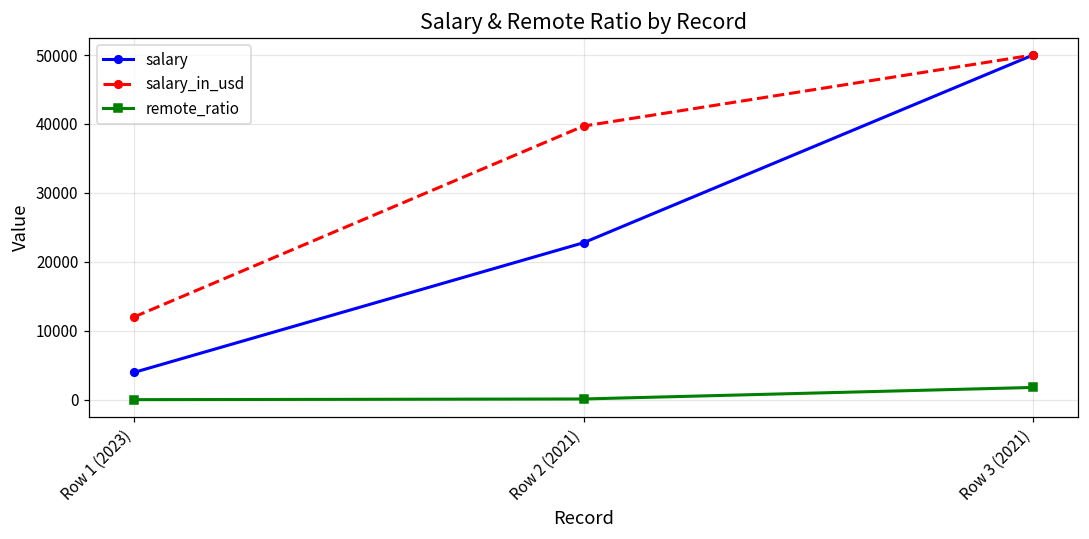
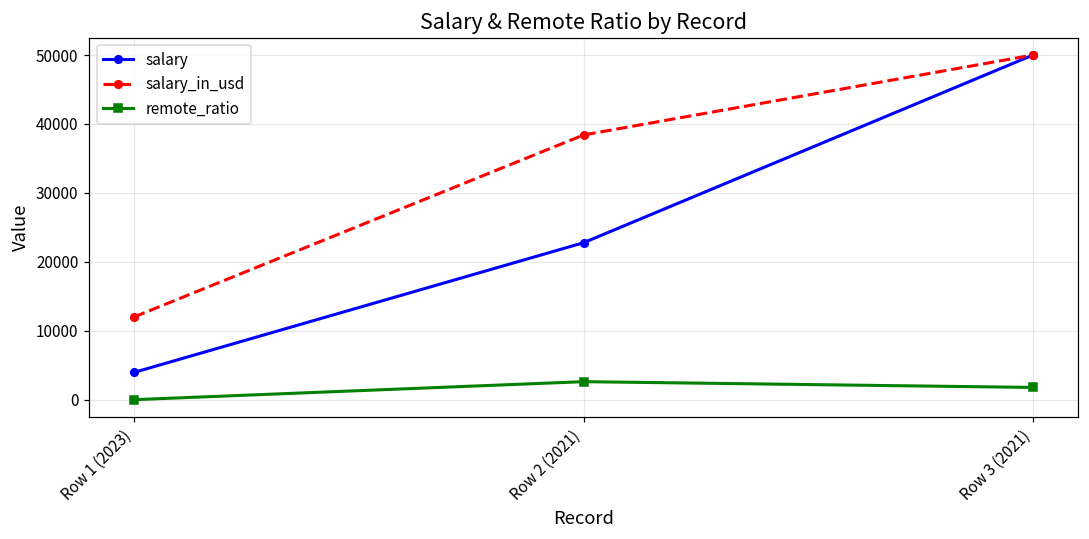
  {
    "salary": {
      "Row 1 (2023)": 4000,
      "Row 2 (2021)": 23000
    },
    "salary_in_usd": {
      "Row 1 (2023)": 12000,
-     "Row 2 (2021)": 40000
+     "Row 2 (2021)": 38000
    },
    "remote_ratio": {
      "Row 1 (2023)": 0,
-     "Row 2 (2021)": 0,
+     "Row 2 (2021)": 3000,
      "Row 3 (2021)": 2000
    }
  }
